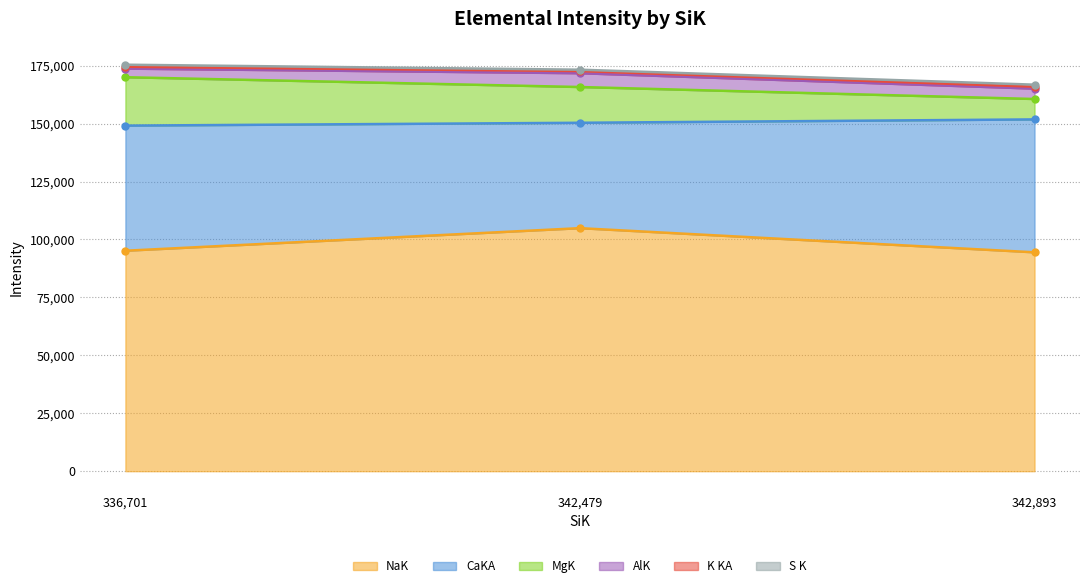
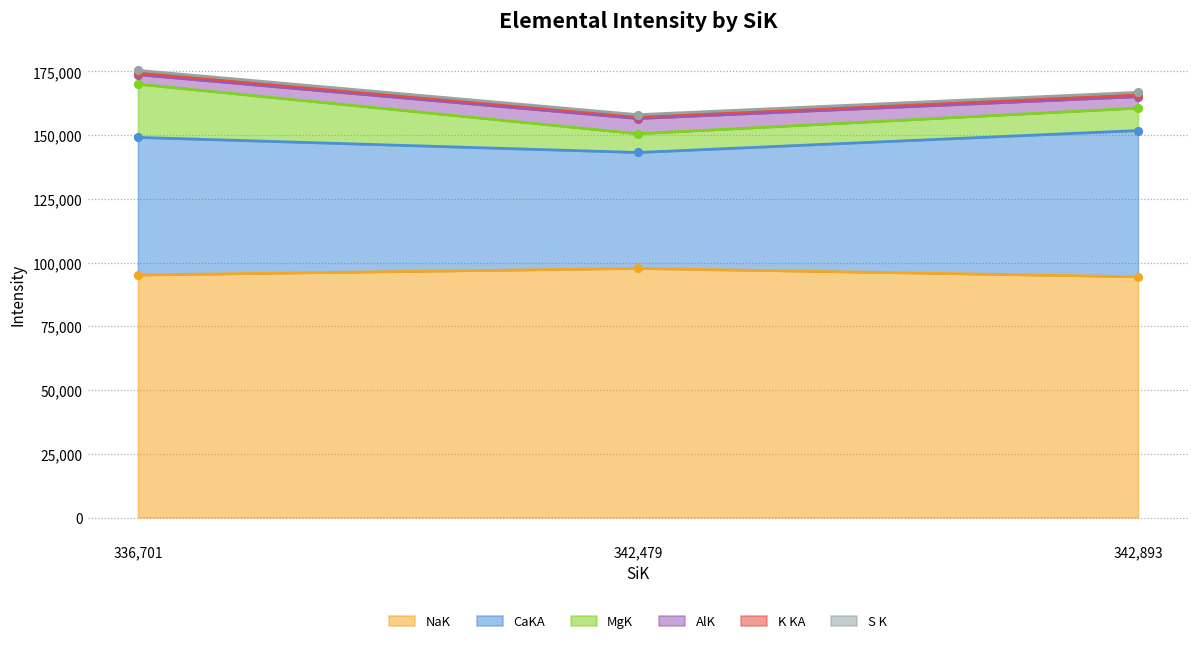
  {
    "NaK": {
      "336,701": "95,000",
-     "342,479": "105,000",
+     "342,479": "98,000",
      "342,893": "94,000"
    },
    "CaKA": {
      "336,701": "54,000",
      "342,479": "45,000",
      "342,893": "57,000"
    },
    "MgK": {
      "336,701": "21,000",
-     "342,479": "15,000",
+     "342,479": "7,000",
      "342,893": "9,000"
    }
  }
